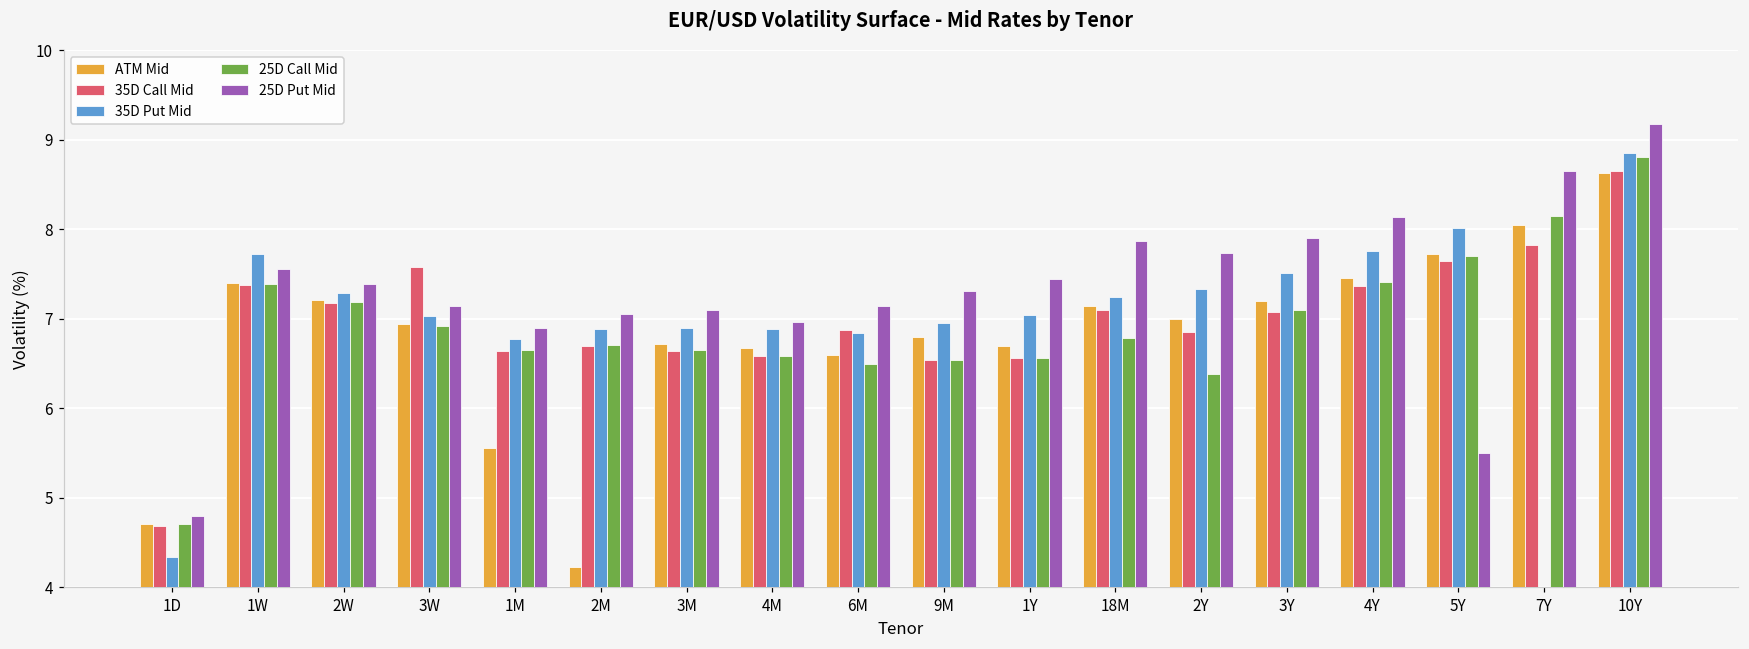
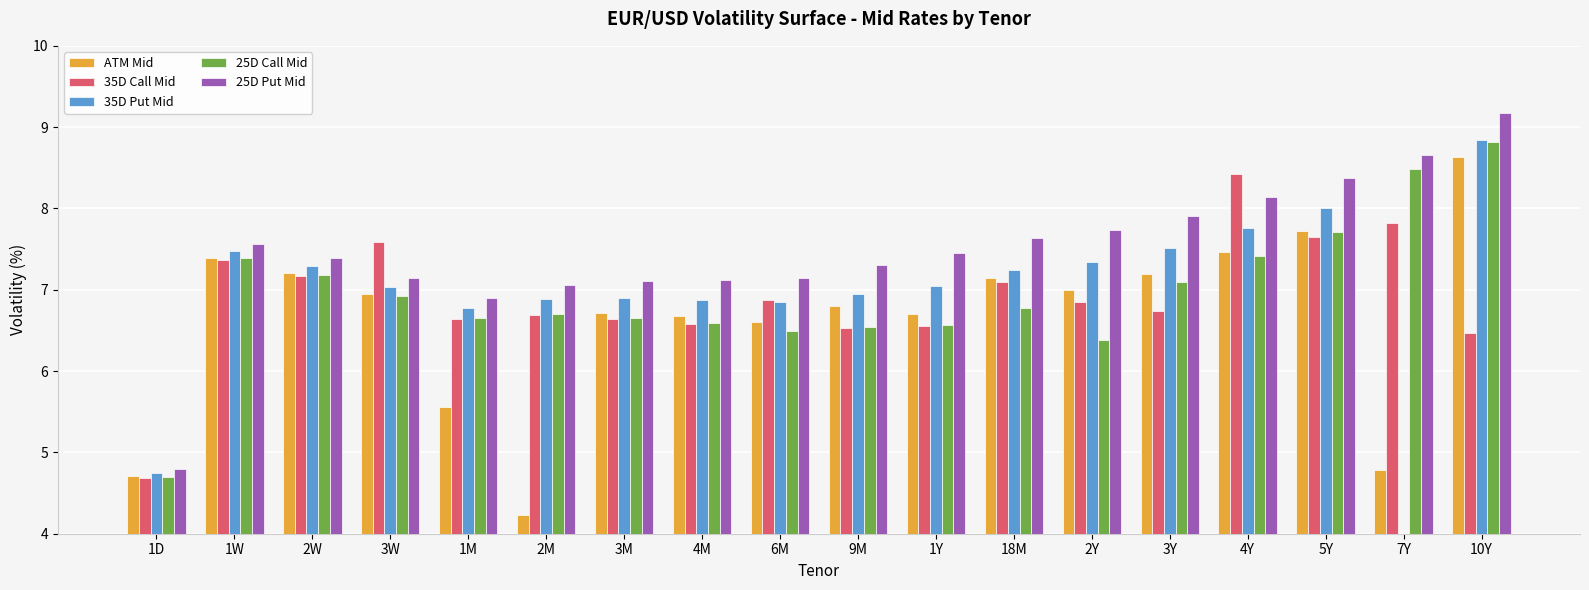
  {
    "ATM Mid": {
      "1D": 4.7,
      "1W": 7.4,
      "2W": 7.2,
      "3W": 6.9,
      "1M": 5.6,
      "2M": 4.2,
      "3M": 6.7,
      "4M": 6.7,
      "6M": 6.6,
      "9M": 6.8,
      "1Y": 6.7,
      "18M": 7.1,
      "2Y": 7.0,
      "3Y": 7.2,
      "4Y": 7.5,
      "5Y": 7.7,
-     "7Y": 8.1,
+     "7Y": 4.8,
      "10Y": 8.6
    },
    "35D Call Mid": {
      "1D": 4.7,
      "1W": 7.4,
      "2W": 7.2,
      "3W": 7.6,
      "1M": 6.6,
      "2M": 6.7,
      "3M": 6.6,
      "4M": 6.6,
      "6M": 6.9,
      "9M": 6.5,
      "1Y": 6.6,
      "18M": 7.1,
      "2Y": 6.9,
-     "3Y": 7.1,
-     "4Y": 7.4,
+     "3Y": 6.7,
+     "4Y": 8.4,
      "5Y": 7.6,
      "7Y": 7.8,
-     "10Y": 8.6
+     "10Y": 6.5
    },
    "35D Put Mid": {
-     "1D": 4.3,
-     "1W": 7.7,
+     "1D": 4.7,
+     "1W": 7.5,
      "2W": 7.3,
      "3W": 7.0,
      "1M": 6.8,
      "2M": 6.9,
      "3M": 6.9,
      "4M": 6.9,
      "6M": 6.8,
      "9M": 6.9,
      "1Y": 7.0,
      "18M": 7.2,
      "2Y": 7.3,
      "3Y": 7.5,
      "4Y": 7.8,
      "5Y": 8.0,
      "10Y": 8.8
    },
    "25D Call Mid": {
      "1D": 4.7,
      "1W": 7.4,
      "2W": 7.2,
      "3W": 6.9,
      "1M": 6.6,
      "2M": 6.7,
      "3M": 6.7,
      "4M": 6.6,
      "6M": 6.5,
      "9M": 6.5,
      "1Y": 6.6,
      "18M": 6.8,
      "2Y": 6.4,
      "3Y": 7.1,
      "4Y": 7.4,
      "5Y": 7.7,
-     "7Y": 8.1,
+     "7Y": 8.5,
      "10Y": 8.8
    },
    "25D Put Mid": {
      "1D": 4.8,
      "1W": 7.6,
      "2W": 7.4,
      "3W": 7.1,
      "1M": 6.9,
      "2M": 7.1,
      "3M": 7.1,
-     "4M": 7.0,
+     "4M": 7.1,
      "6M": 7.1,
      "9M": 7.3,
      "1Y": 7.4,
-     "18M": 7.9,
+     "18M": 7.6,
      "2Y": 7.7,
      "3Y": 7.9,
      "4Y": 8.1,
-     "5Y": 5.5,
+     "5Y": 8.4,
      "7Y": 8.7,
      "10Y": 9.2
    }
  }
